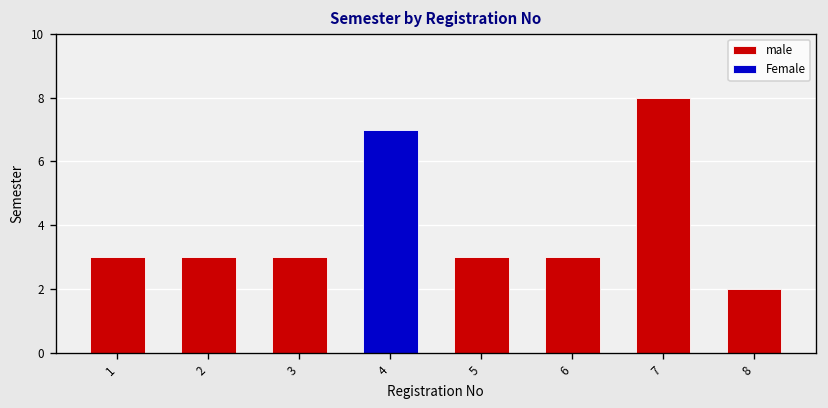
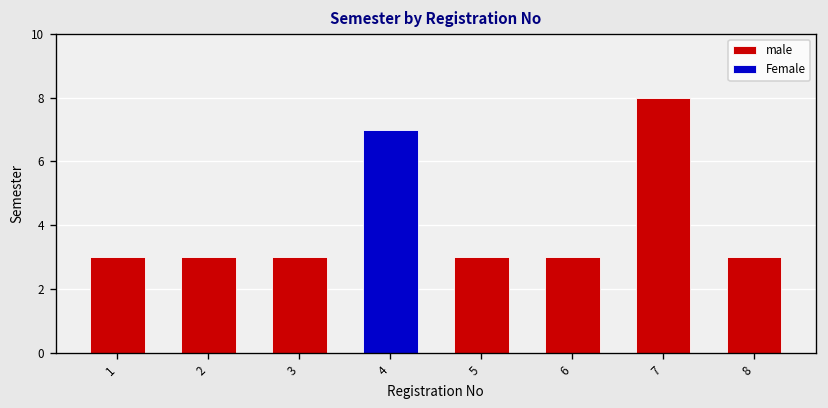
  {
    "1": 3,
    "2": 3,
    "3": 3,
    "4": 7,
    "5": 3,
    "6": 3,
    "7": 8,
-   "8": 2
+   "8": 3
  }
